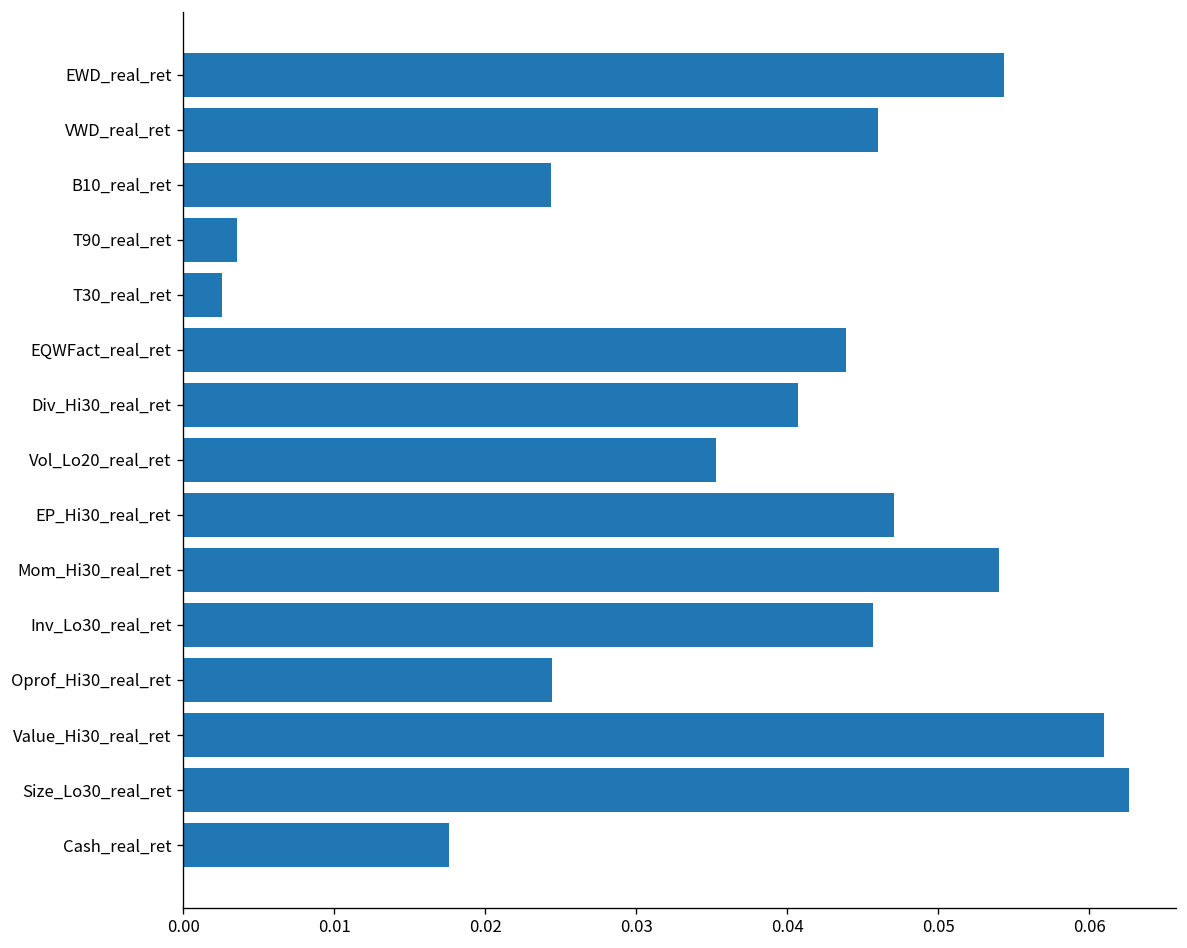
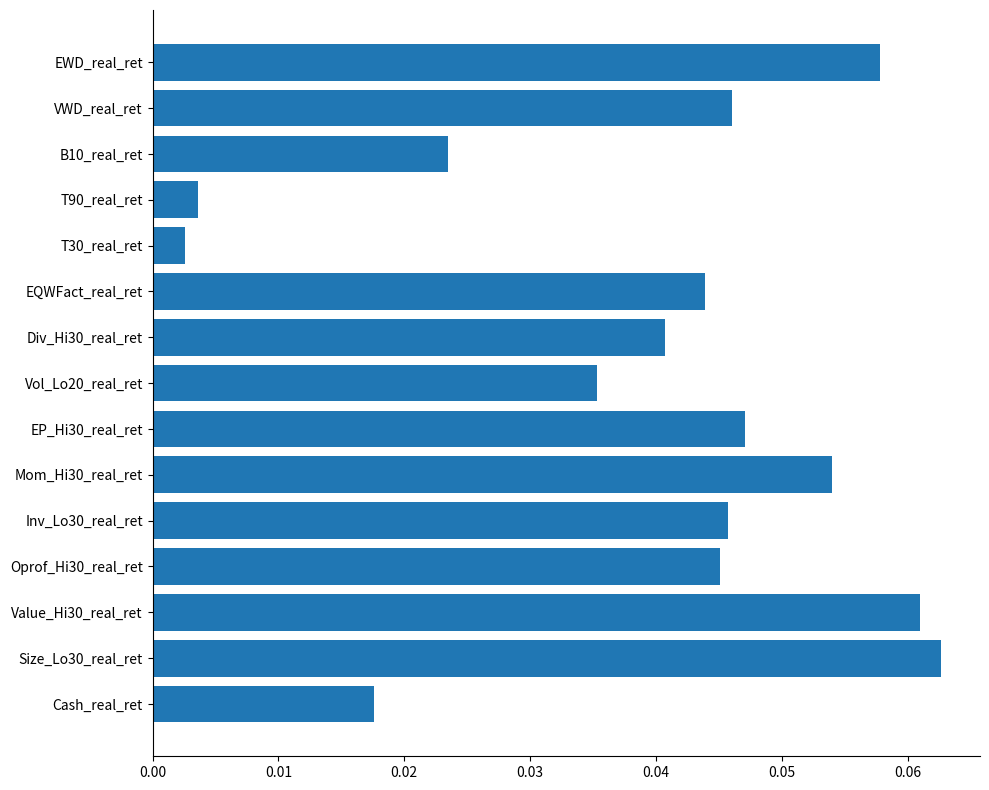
  {
-   "EWD_real_ret": 0.0544,
+   "EWD_real_ret": 0.0578,
    "VWD_real_ret": 0.0460,
-   "B10_real_ret": 0.0244,
+   "B10_real_ret": 0.0235,
    "T90_real_ret": 0.0036,
    "T30_real_ret": 0.0025,
    "EQWFact_real_ret": 0.0439,
    "Div_Hi30_real_ret": 0.0407,
    "Vol_Lo20_real_ret": 0.0353,
    "EP_Hi30_real_ret": 0.0471,
    "Mom_Hi30_real_ret": 0.0540,
    "Inv_Lo30_real_ret": 0.0457,
-   "Oprof_Hi30_real_ret": 0.0244,
+   "Oprof_Hi30_real_ret": 0.0451,
    "Value_Hi30_real_ret": 0.0610,
    "Size_Lo30_real_ret": 0.0626,
    "Cash_real_ret": 0.0176
  }
